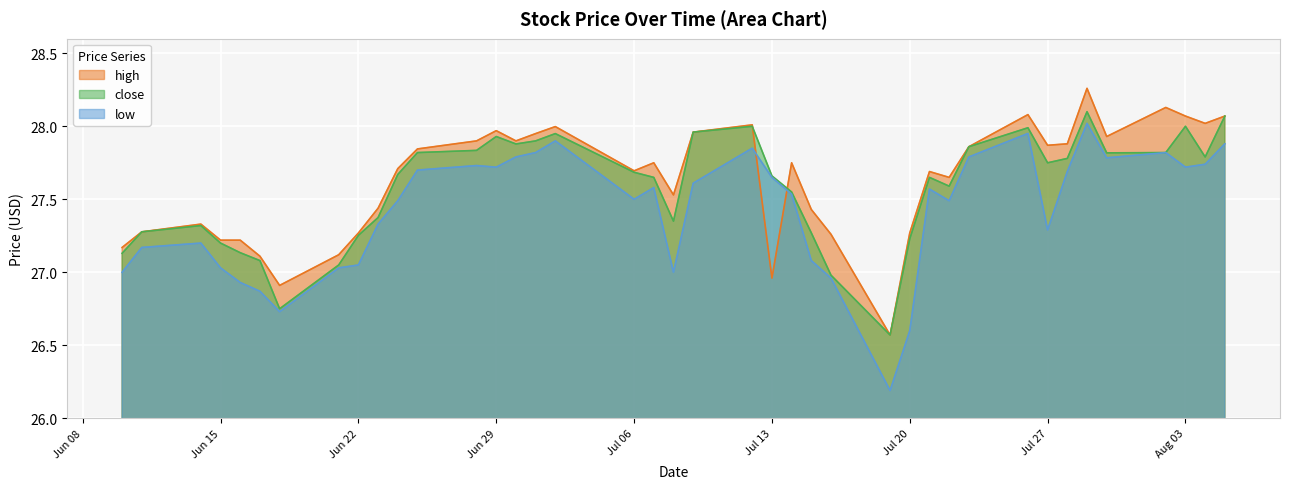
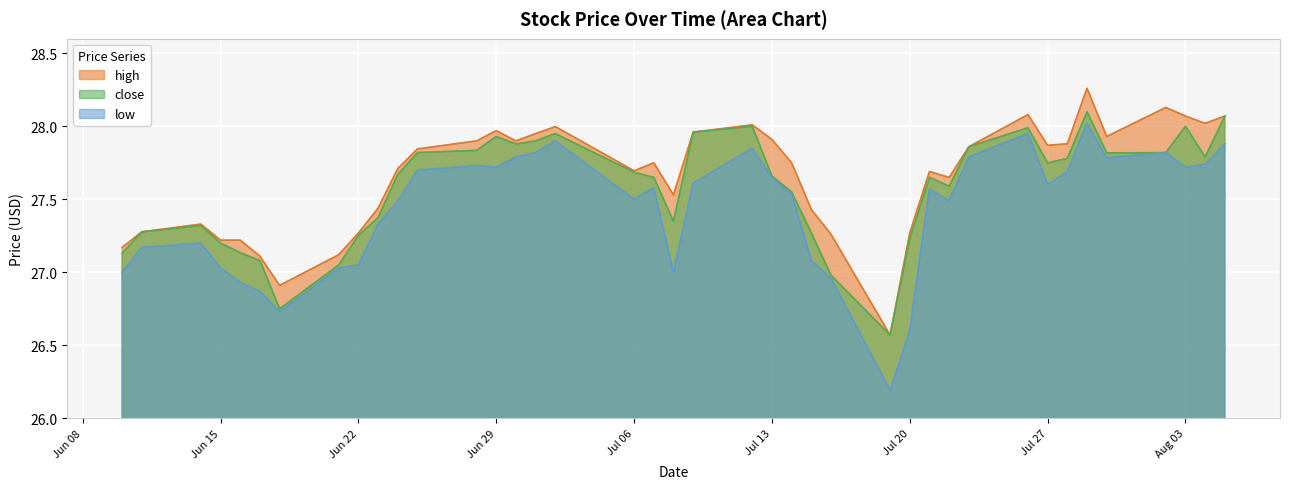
  {
    "high": {
      "Jun 15": 27.22,
      "Jun 29": 27.97,
-     "Jul 13": 26.96,
+     "Jul 13": 27.91,
      "Jul 20": 27.27,
      "Jul 27": 27.87,
      "Aug 03": 28.07
    },
    "close": {
      "Jun 15": 27.20,
      "Jun 29": 27.93,
      "Jul 20": 27.23,
      "Jul 27": 27.75,
      "Aug 03": 28.00
    },
    "low": {
      "Jun 15": 27.03,
      "Jun 22": 27.05,
      "Jun 29": 27.72,
      "Jul 06": 27.50,
      "Jul 20": 26.60,
-     "Jul 27": 27.29,
+     "Jul 27": 27.60,
      "Aug 03": 27.72
    }
  }
